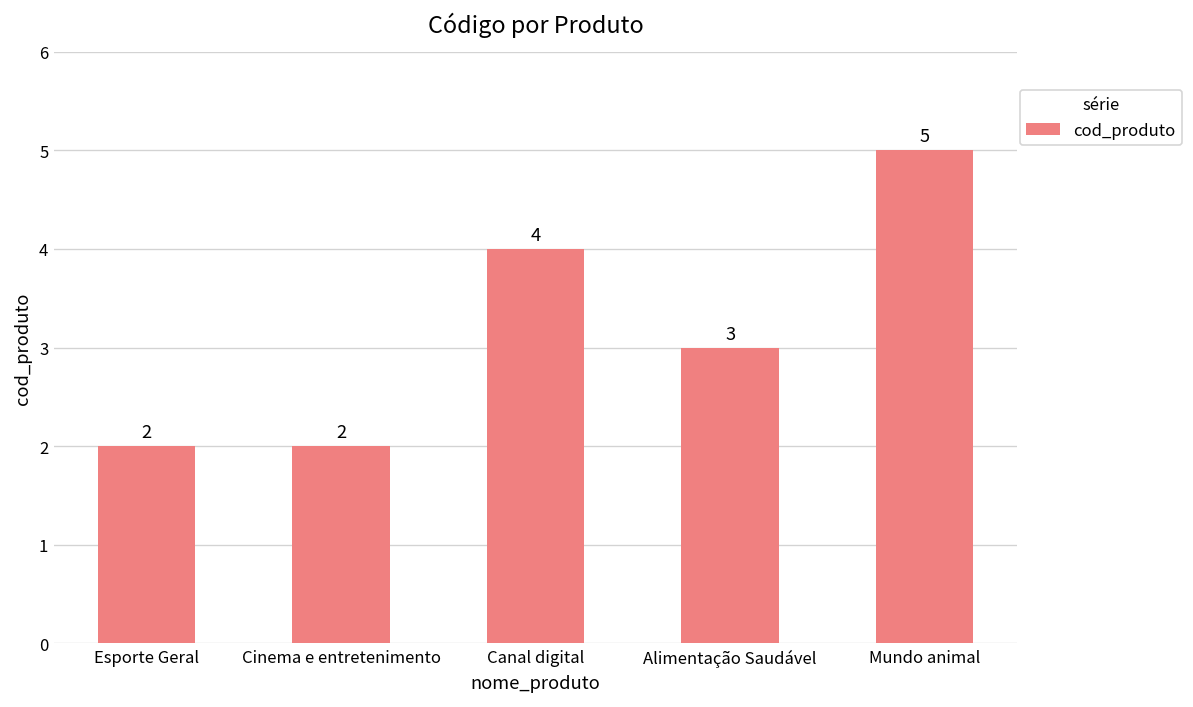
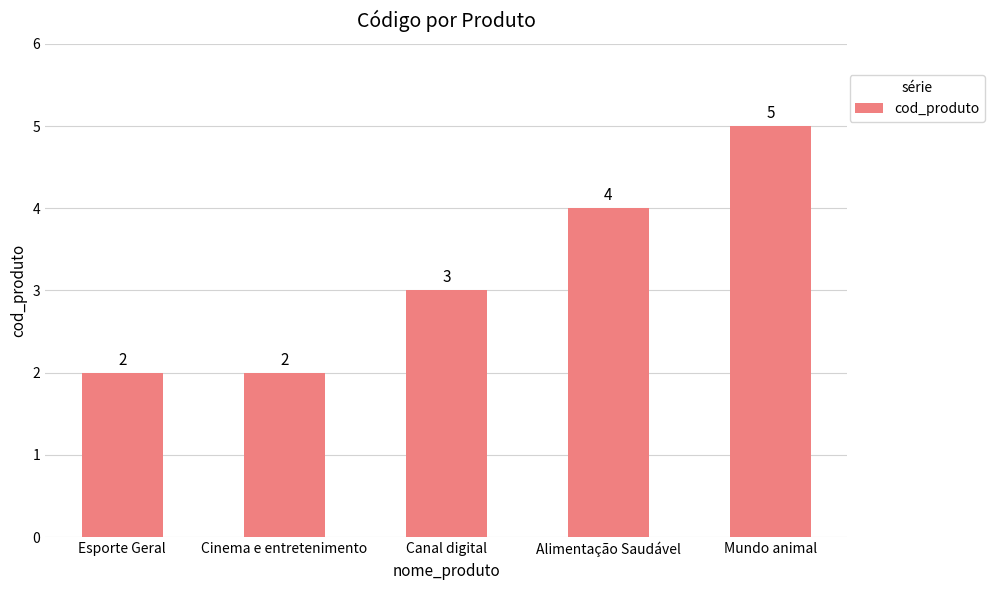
  {
    "Esporte Geral": 2,
    "Cinema e entretenimento": 2,
-   "Canal digital": 4,
-   "Alimentação Saudável": 3,
+   "Canal digital": 3,
+   "Alimentação Saudável": 4,
    "Mundo animal": 5
  }
